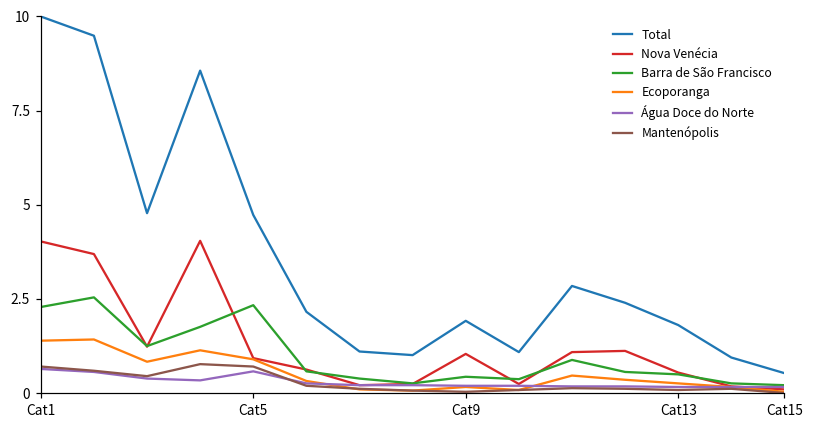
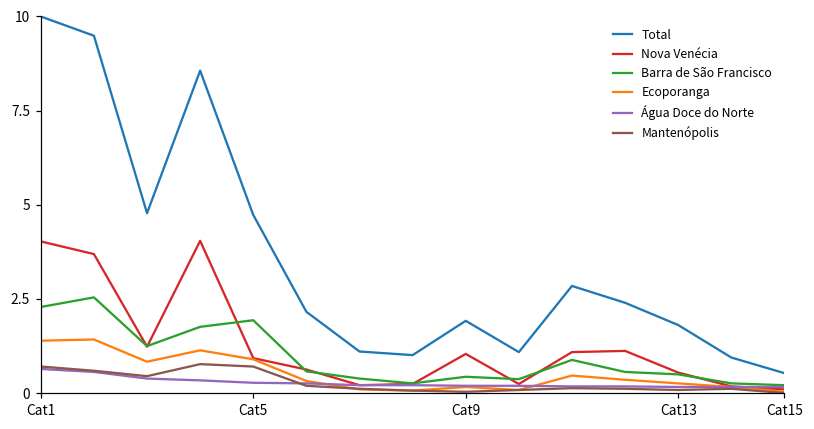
  {
    "Total": {
      "Cat1": 10.0,
      "Cat5": 4.7,
      "Cat9": 1.9,
      "Cat13": 1.8,
      "Cat15": 0.5
    },
    "Nova Venécia": {
      "Cat1": 4.0,
      "Cat9": 1.0
    },
    "Barra de São Francisco": {
      "Cat1": 2.3,
-     "Cat5": 2.3,
+     "Cat5": 1.9,
      "Cat9": 0.4
    },
    "Ecoporanga": {
      "Cat1": 1.4,
      "Cat13": 0.3
    },
    "Água Doce do Norte": {
-     "Cat5": 0.6,
+     "Cat5": 0.3,
      "Cat13": 0.2
    },
    "Mantenópolis": {
      "Cat5": 0.7,
      "Cat9": 0.0,
      "Cat13": 0.1
    }
  }
